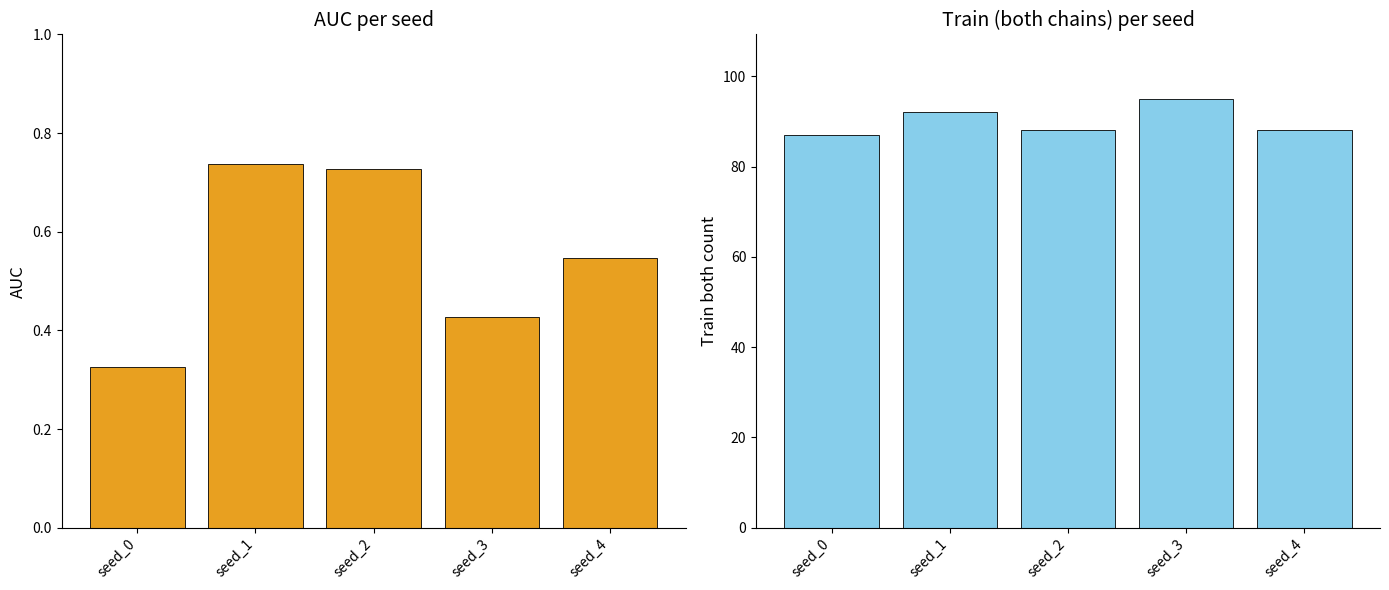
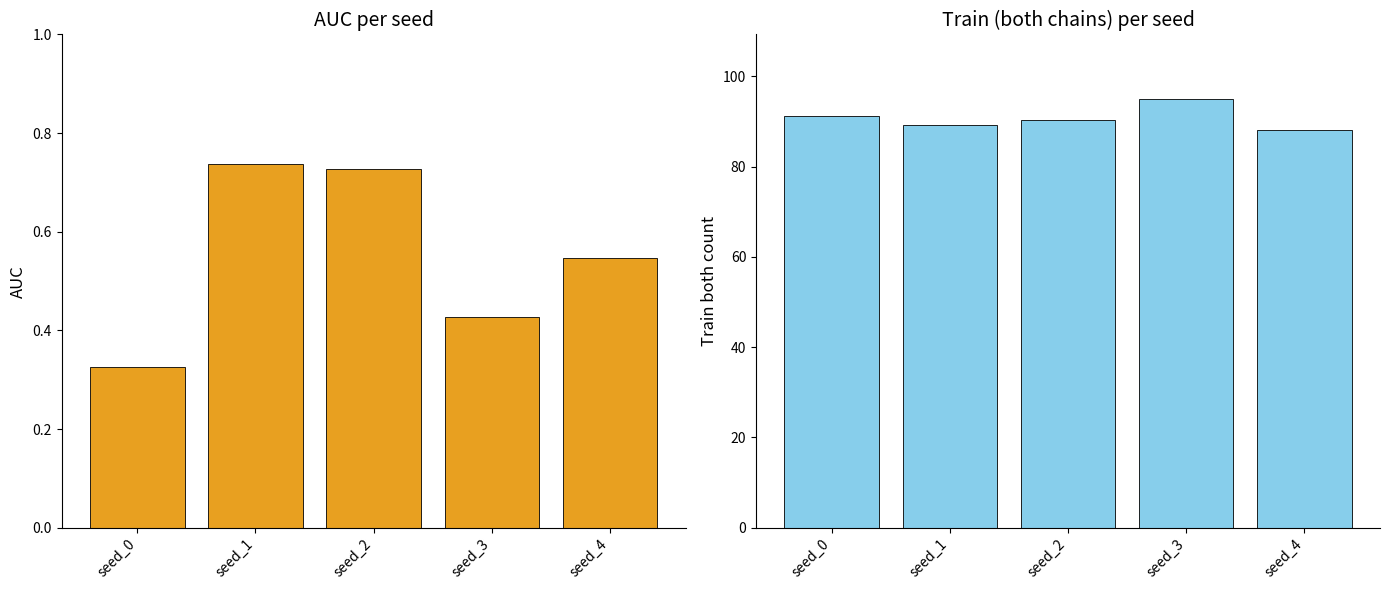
  {
    "AUC per seed": {
      "seed_0": 0.33,
      "seed_1": 0.74,
      "seed_2": 0.73,
      "seed_3": 0.43,
      "seed_4": 0.55
    },
    "Train (both chains) per seed": {
-     "seed_0": 87,
-     "seed_1": 92,
-     "seed_2": 88,
+     "seed_0": 91,
+     "seed_1": 89,
+     "seed_2": 90,
      "seed_3": 95,
      "seed_4": 88
    }
  }
